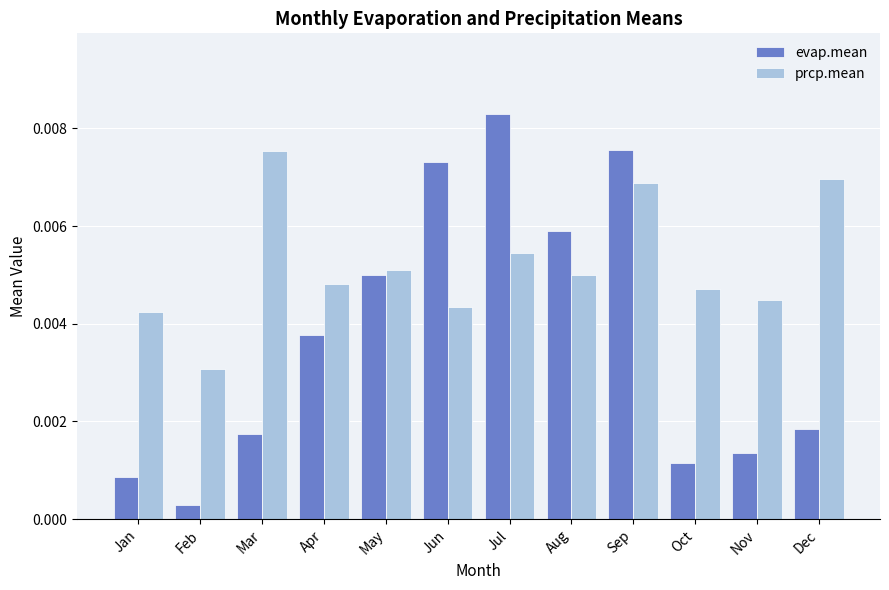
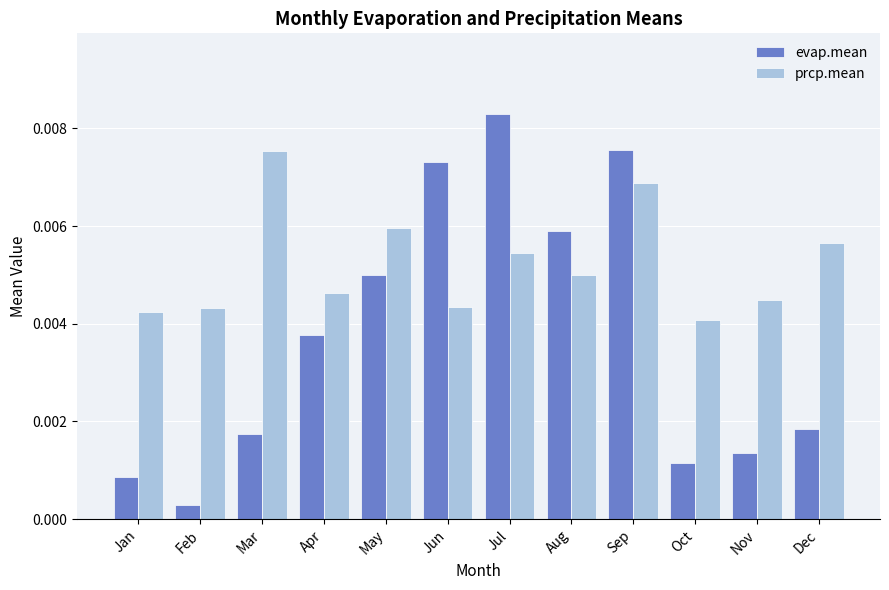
  {
    "evap.mean": {
      "Jan": 0.0009,
      "Feb": 0.0003,
      "Mar": 0.0017,
      "Apr": 0.0038,
      "May": 0.0050,
      "Jun": 0.0073,
      "Jul": 0.0083,
      "Aug": 0.0059,
      "Sep": 0.0076,
      "Oct": 0.0012,
      "Nov": 0.0014,
      "Dec": 0.0018
    },
    "prcp.mean": {
      "Jan": 0.0042,
-     "Feb": 0.0031,
+     "Feb": 0.0043,
      "Mar": 0.0075,
-     "Apr": 0.0048,
-     "May": 0.0051,
+     "Apr": 0.0046,
+     "May": 0.0060,
      "Jun": 0.0044,
      "Jul": 0.0055,
      "Aug": 0.0050,
      "Sep": 0.0069,
-     "Oct": 0.0047,
+     "Oct": 0.0041,
      "Nov": 0.0045,
-     "Dec": 0.0070
+     "Dec": 0.0057
    }
  }
